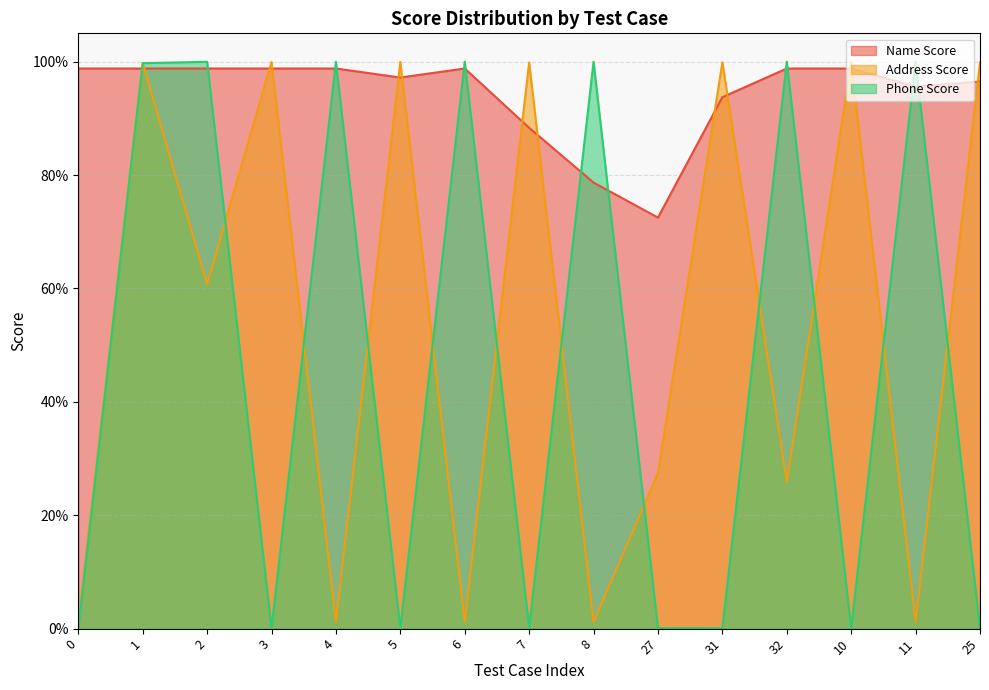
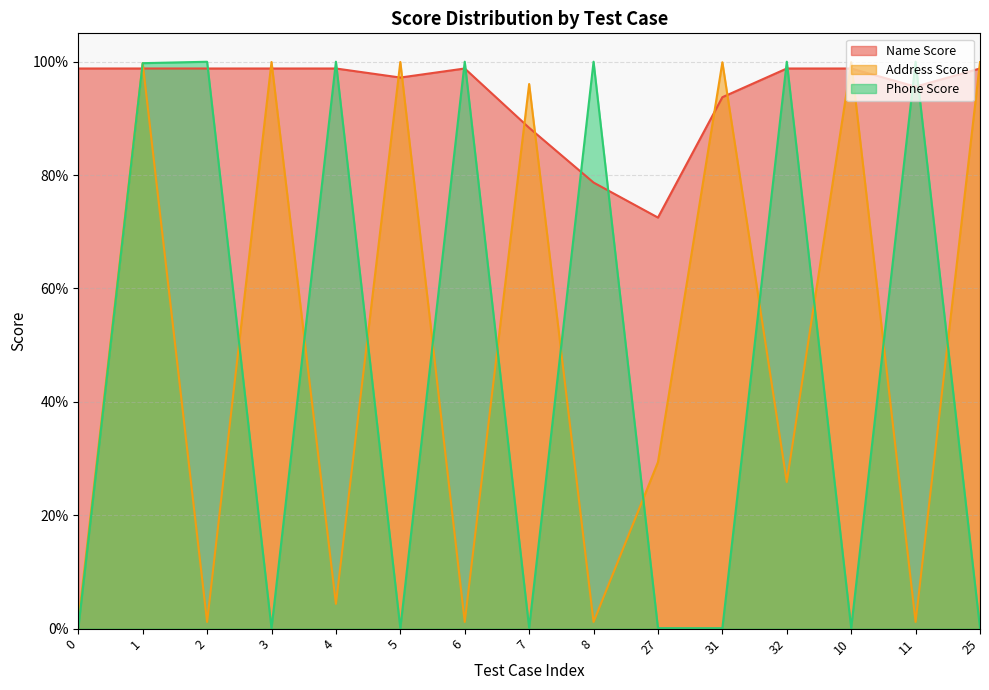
  {
    "Name Score": {
      "0": "99%",
      "1": "99%",
      "2": "99%",
      "3": "99%",
      "4": "99%",
      "5": "97%",
      "6": "99%",
      "7": "88%",
      "8": "79%",
      "27": "73%",
      "31": "94%",
      "32": "99%",
-     "25": "96%"
+     "25": "99%"
    },
    "Address Score": {
      "0": "1%",
-     "2": "61%",
+     "2": "1%",
      "3": "100%",
-     "4": "1%",
+     "4": "4%",
      "5": "100%",
      "6": "1%",
-     "7": "100%",
+     "7": "96%",
      "8": "1%",
-     "27": "27%",
+     "27": "29%",
      "31": "100%",
      "32": "26%",
      "11": "1%",
      "25": "100%"
    },
    "Phone Score": {
      "0": "0%",
      "2": "100%",
      "3": "0%",
      "4": "100%",
      "5": "0%",
      "6": "100%",
      "7": "0%",
      "8": "100%",
      "27": "0%",
      "31": "0%",
      "32": "100%",
      "10": "0%",
      "25": "0%"
    }
  }
